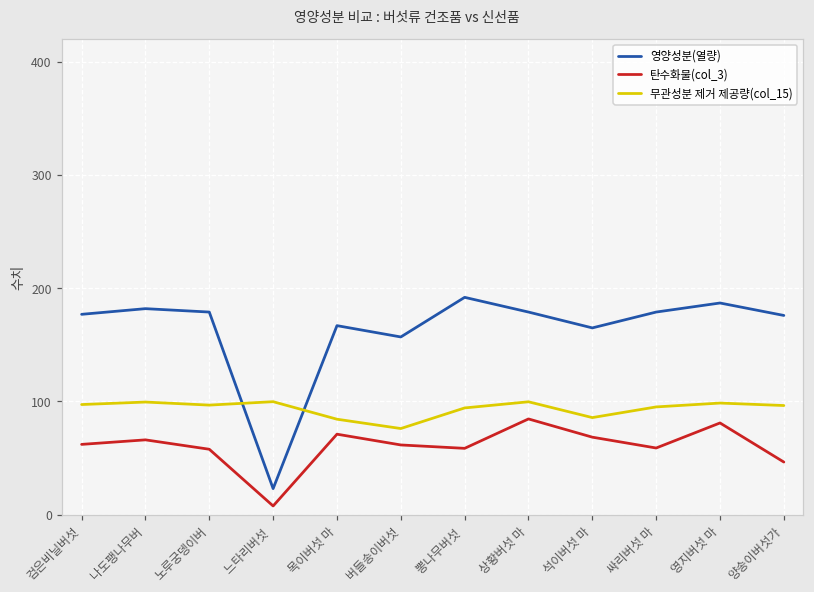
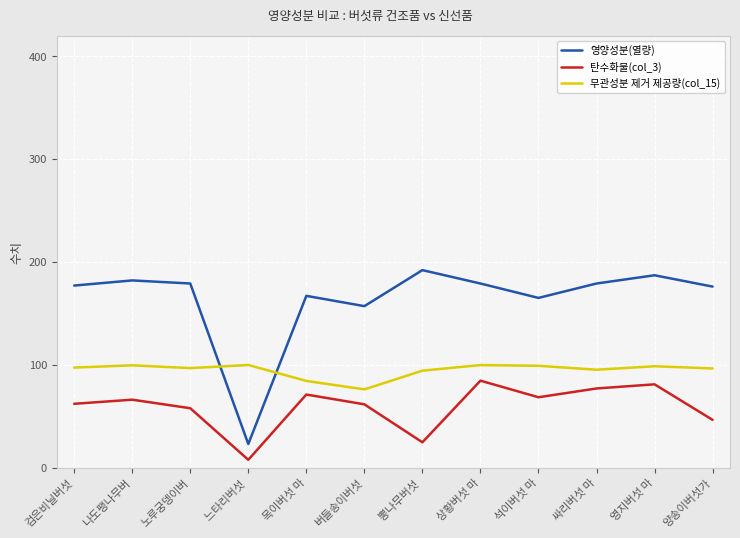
  {
    "영양성분(열량)": {
      "검은비닐버섯": 177,
      "나도팽나무버": 182,
      "노루궁뎅이버": 179,
      "느타리버섯": 23,
      "목이버섯 마": 167,
      "버들송이버섯": 157,
      "뽕나무버섯": 192,
      "상황버섯 마": 179,
      "석이버섯 마": 165,
      "싸리버섯 마": 179,
      "영지버섯 마": 187,
      "양송이버섯가": 176
    },
    "탄수화물(col_3)": {
      "검은비닐버섯": 62,
      "나도팽나무버": 66,
      "노루궁뎅이버": 58,
      "느타리버섯": 8,
      "목이버섯 마": 71,
      "버들송이버섯": 62,
-     "뽕나무버섯": 59,
+     "뽕나무버섯": 25,
      "상황버섯 마": 85,
      "석이버섯 마": 68,
-     "싸리버섯 마": 59,
+     "싸리버섯 마": 77,
      "영지버섯 마": 81,
      "양송이버섯가": 46
    },
    "무관성분 제거 제공량(col_15)": {
      "검은비닐버섯": 97,
      "나도팽나무버": 100,
      "노루궁뎅이버": 97,
      "느타리버섯": 100,
      "목이버섯 마": 84,
      "버들송이버섯": 76,
      "뽕나무버섯": 94,
      "상황버섯 마": 100,
-     "석이버섯 마": 86,
+     "석이버섯 마": 99,
      "싸리버섯 마": 95,
      "영지버섯 마": 99,
      "양송이버섯가": 96
    }
  }
